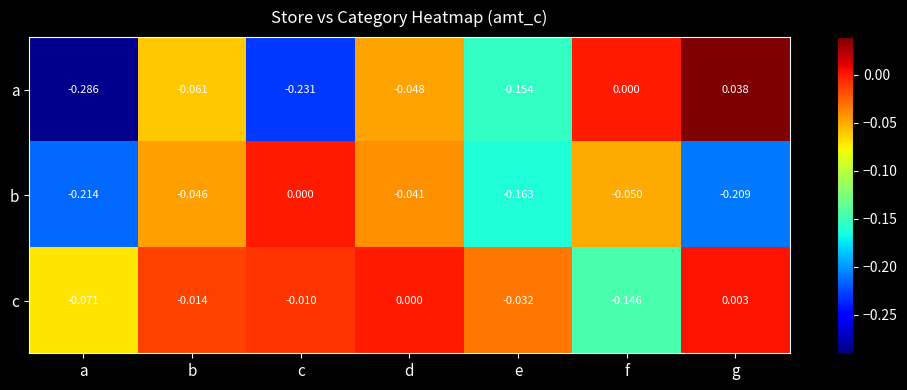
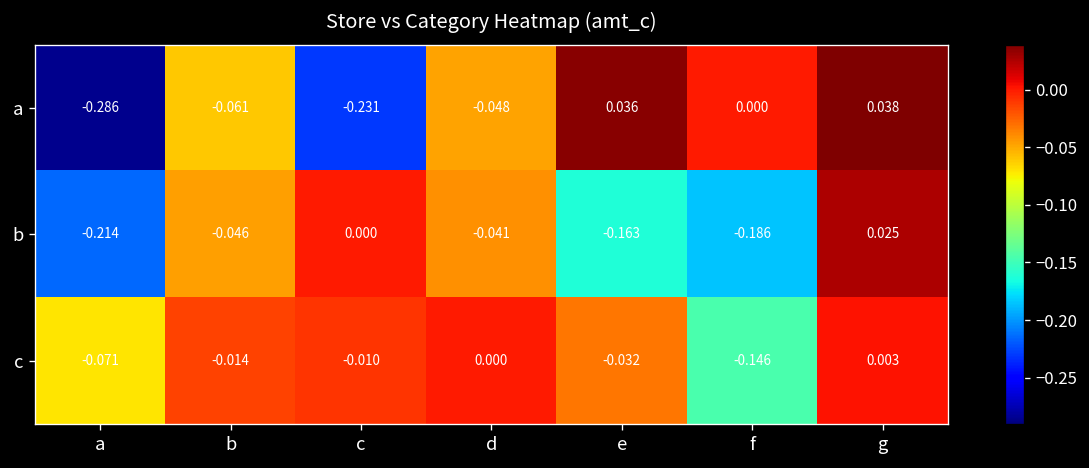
  {
    "a": {
      "a": -0.286,
      "b": -0.061,
      "c": -0.231,
      "d": -0.048,
-     "e": -0.154,
+     "e": 0.036,
      "f": 0.000,
      "g": 0.038
    },
    "b": {
      "a": -0.214,
      "b": -0.046,
      "c": 0.000,
      "d": -0.041,
      "e": -0.163,
-     "f": -0.050,
-     "g": -0.209
+     "f": -0.186,
+     "g": 0.025
    },
    "c": {
      "a": -0.071,
      "b": -0.014,
      "c": -0.010,
      "d": 0.000,
      "e": -0.032,
      "f": -0.146,
      "g": 0.003
    }
  }
